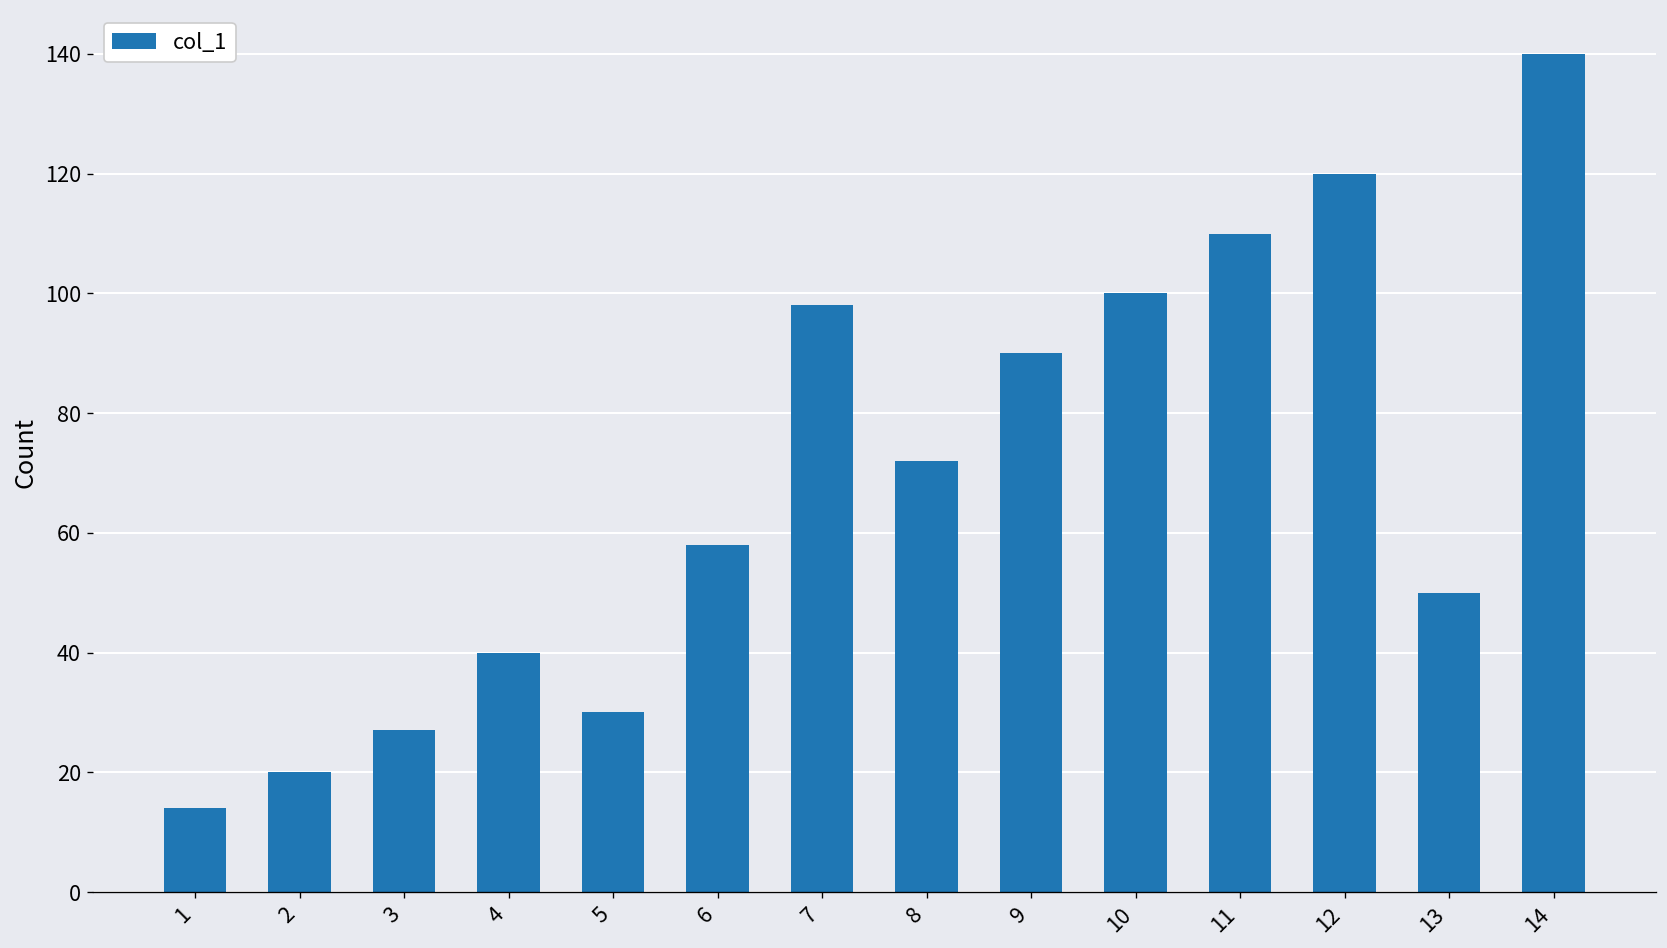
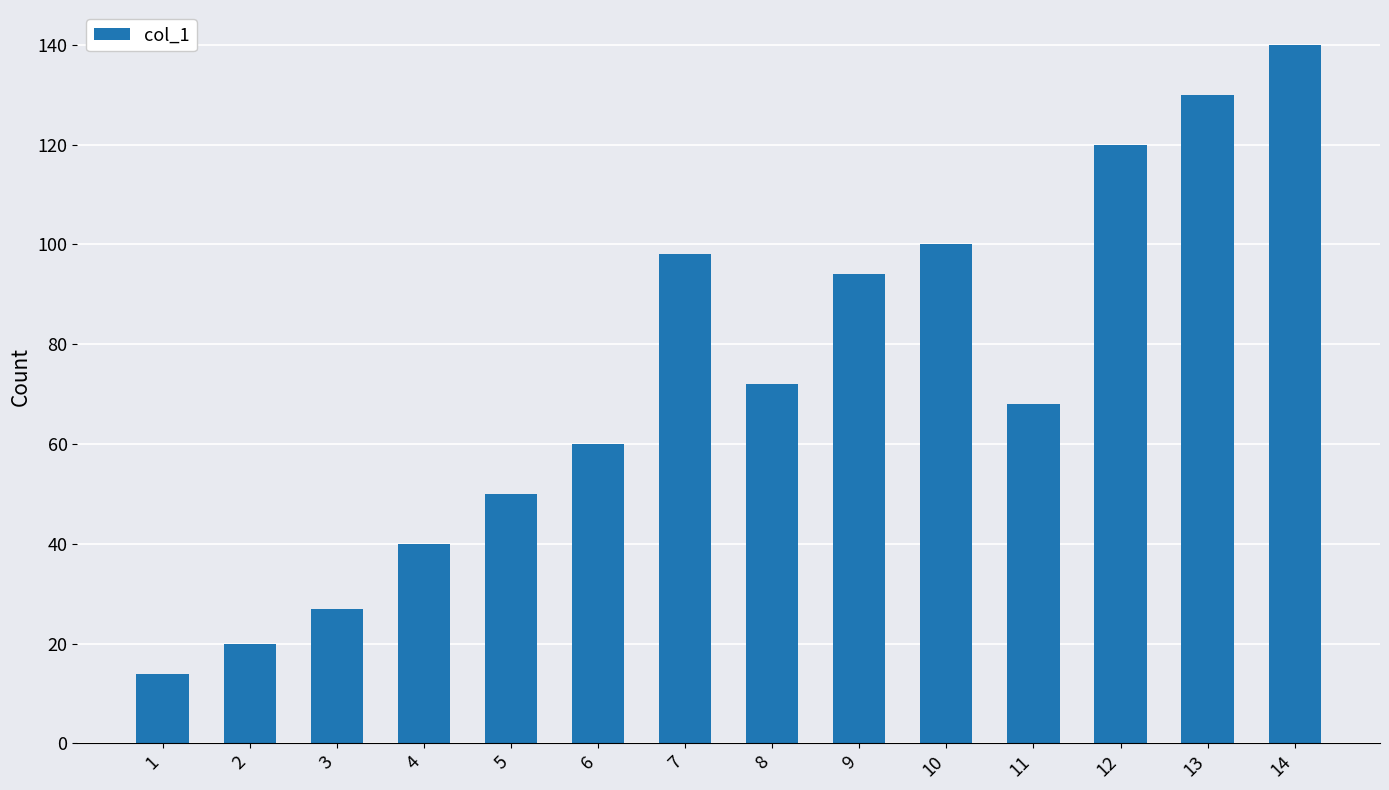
  {
    "1": 14,
    "2": 20,
    "3": 27,
    "4": 40,
-   "5": 30,
-   "6": 58,
+   "5": 50,
+   "6": 60,
    "7": 98,
    "8": 72,
-   "9": 90,
+   "9": 94,
    "10": 100,
-   "11": 110,
+   "11": 68,
    "12": 120,
-   "13": 50,
+   "13": 130,
    "14": 140
  }
